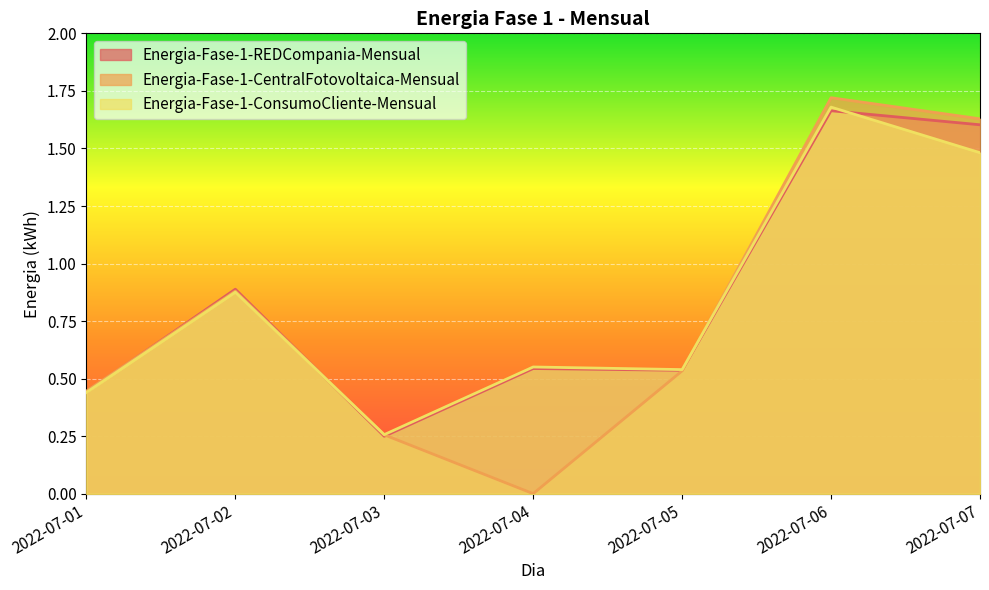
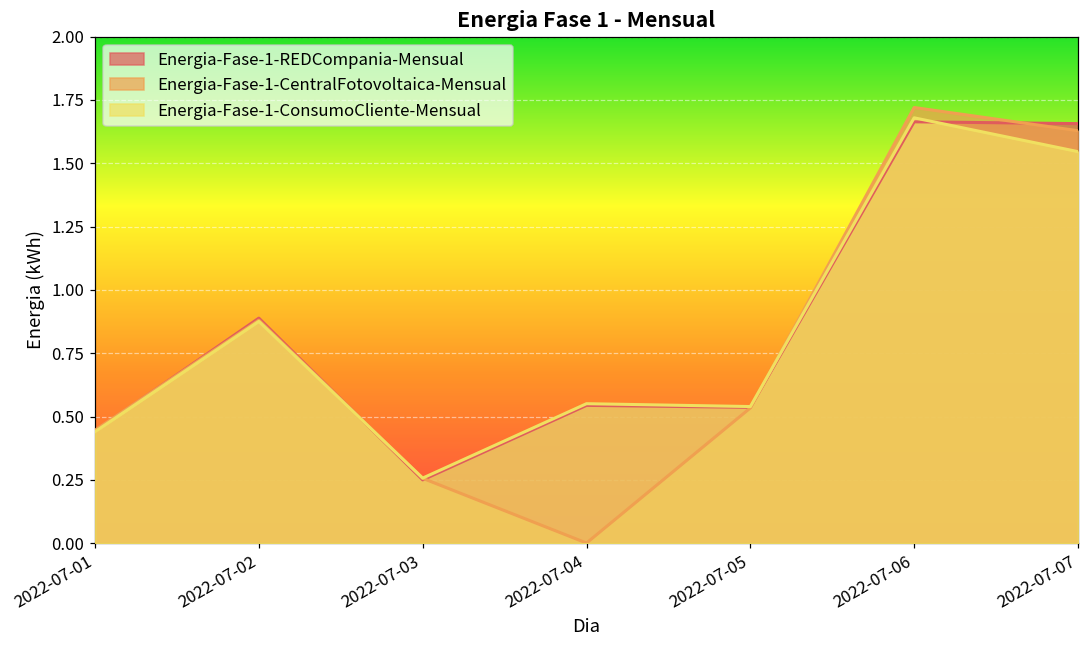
  {
    "Energia-Fase-1-REDCompania-Mensual": {
      "2022-07-06": 1.66,
-     "2022-07-07": 1.60
+     "2022-07-07": 1.66
    },
    "Energia-Fase-1-CentralFotovoltaica-Mensual": {
      "2022-07-04": 0.00,
      "2022-07-06": 1.72,
      "2022-07-07": 1.63
    },
    "Energia-Fase-1-ConsumoCliente-Mensual": {
      "2022-07-06": 1.68,
-     "2022-07-07": 1.48
+     "2022-07-07": 1.55
    }
  }
